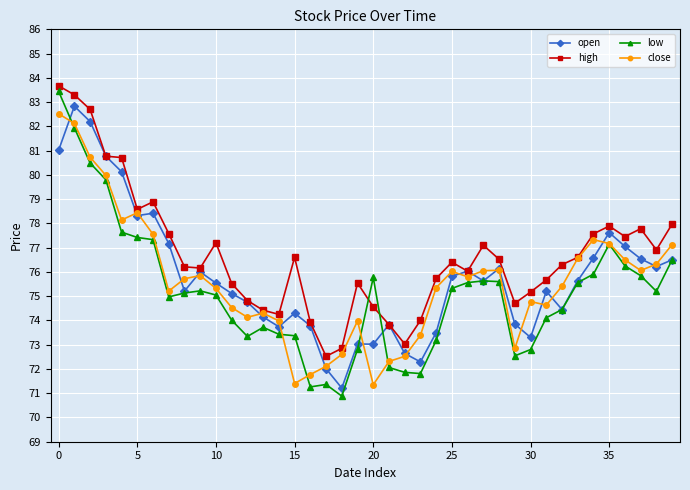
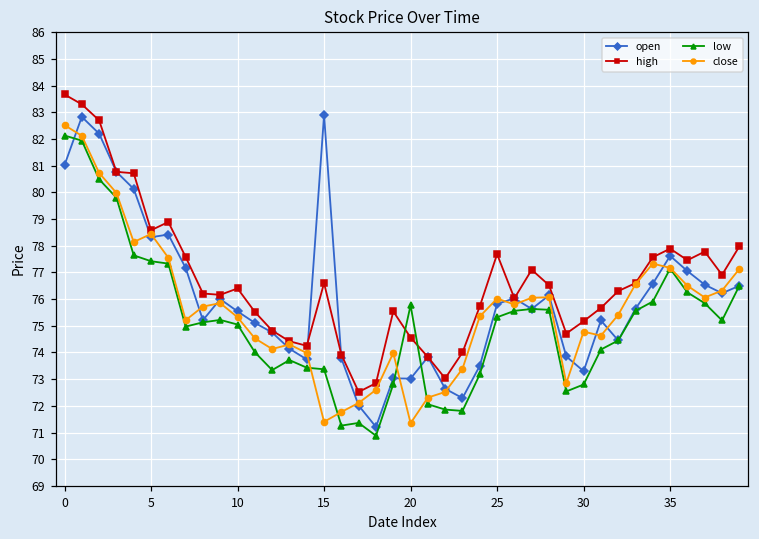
  {
    "open": {
      "0": 81.0,
      "5": 78.3,
      "10": 75.5,
-     "15": 74.3,
+     "15": 82.9,
      "20": 73.0,
      "25": 75.8,
      "30": 73.3,
      "35": 77.6
    },
    "high": {
      "0": 83.7,
      "5": 78.6,
-     "10": 77.2,
+     "10": 76.4,
      "15": 76.6,
      "20": 74.6,
-     "25": 76.4,
+     "25": 77.7,
      "30": 75.2,
      "35": 77.9
    },
    "low": {
-     "0": 83.4,
+     "0": 82.1,
      "5": 77.4,
      "10": 75.0,
      "15": 73.4,
      "20": 75.8,
      "25": 75.3,
      "30": 72.8
    },
    "close": {
      "0": 82.5,
      "5": 78.4,
      "10": 75.3,
      "15": 71.4,
      "20": 71.4,
      "25": 76.0,
      "30": 74.8
    }
  }
